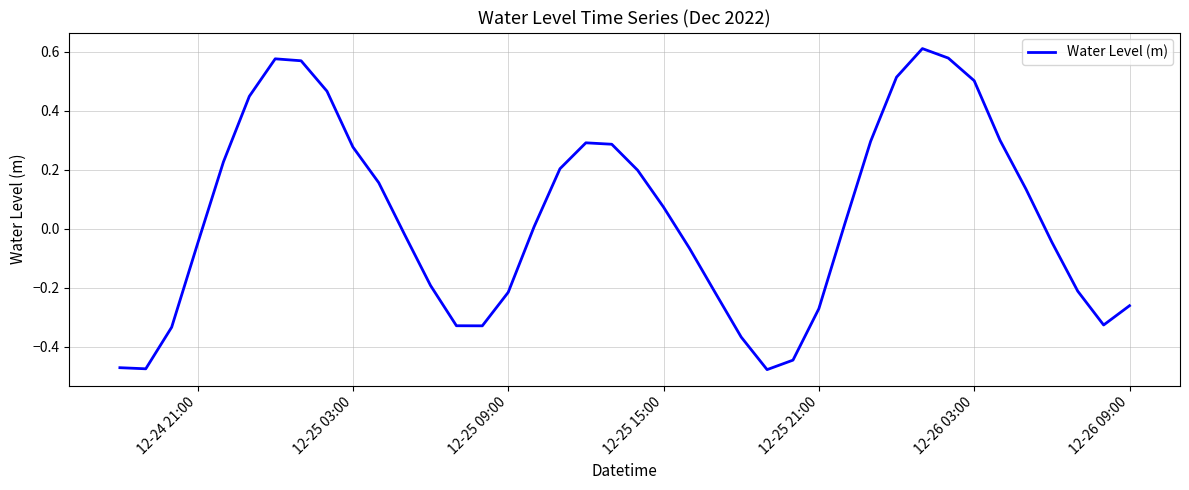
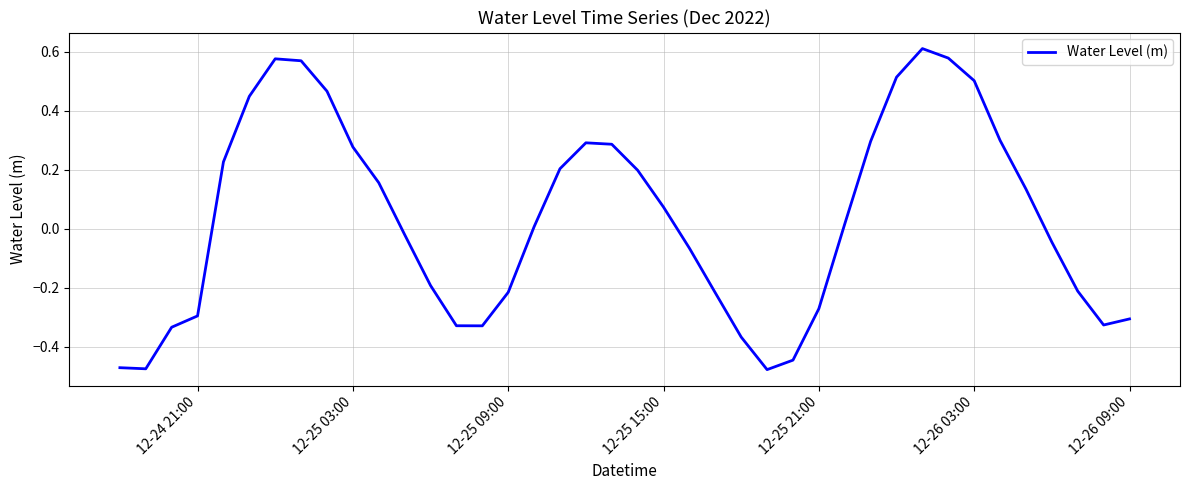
  {
-   "12-24 21:00": -0.05,
+   "12-24 21:00": -0.30,
    "12-25 03:00": 0.28,
    "12-25 09:00": -0.22,
    "12-25 15:00": 0.07,
    "12-25 21:00": -0.27,
    "12-26 03:00": 0.50,
-   "12-26 09:00": -0.26
+   "12-26 09:00": -0.31
  }
